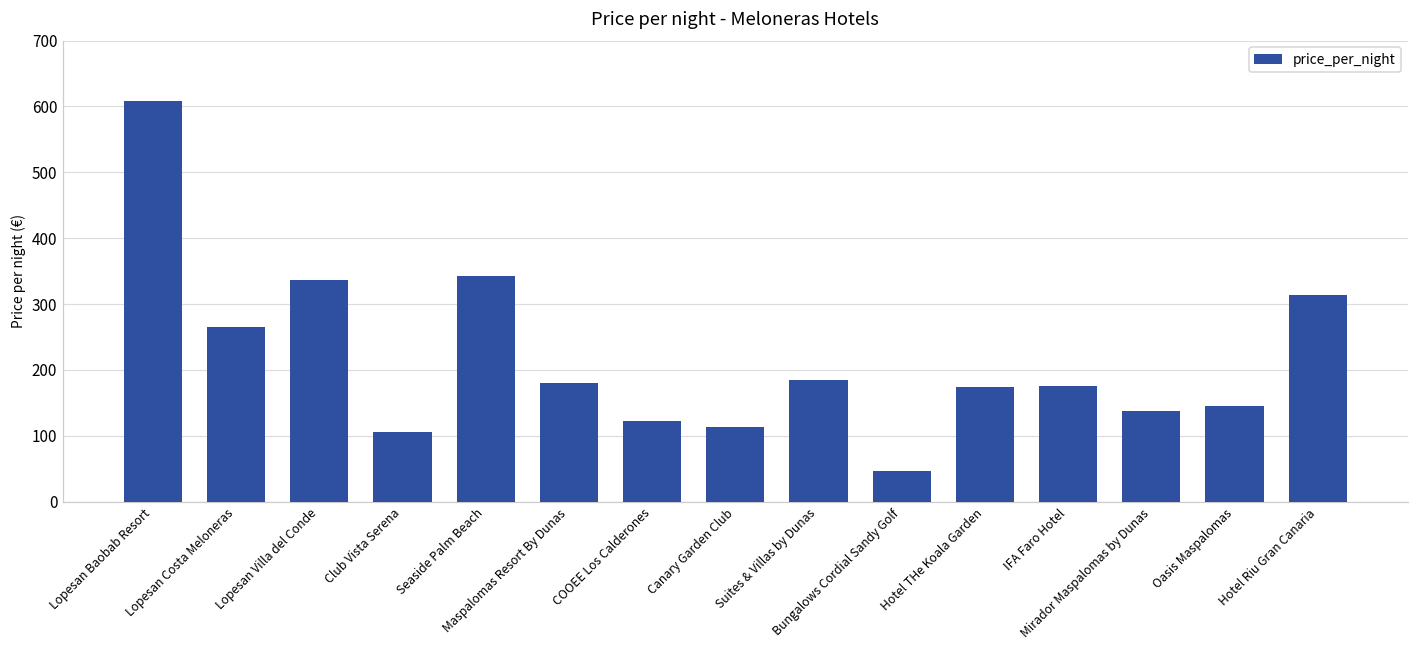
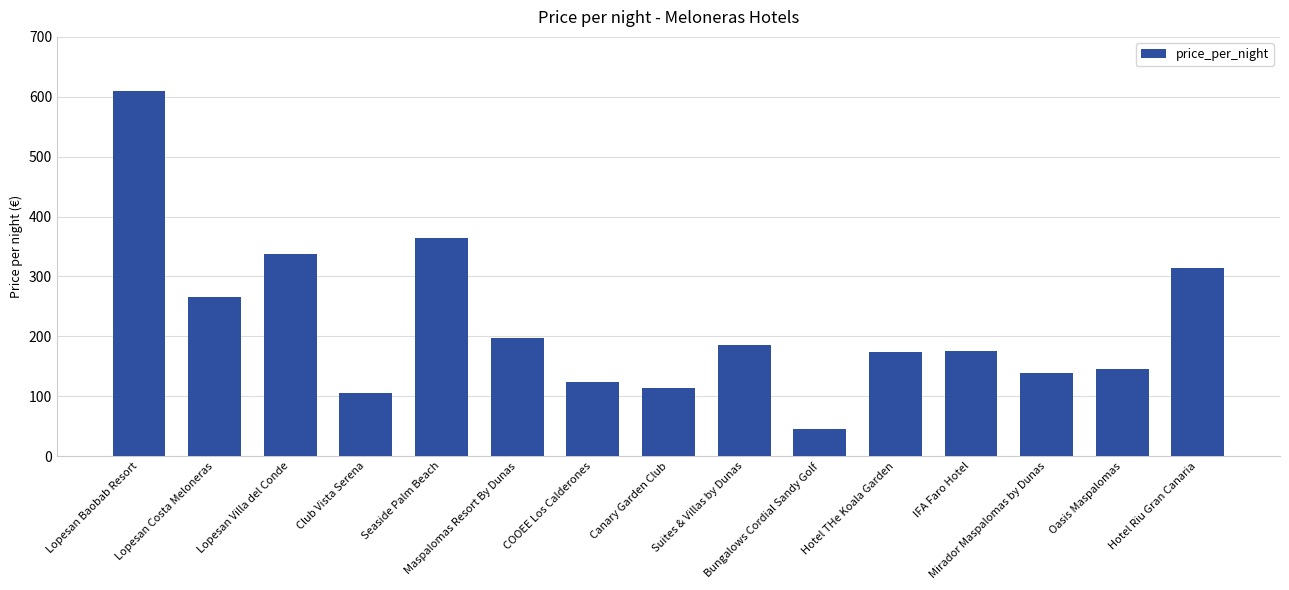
  {
    "Lopesan Baobab Resort": 610,
    "Lopesan Costa Meloneras": 270,
    "Lopesan Villa del Conde": 340,
    "Club Vista Serena": 110,
-   "Seaside Palm Beach": 340,
-   "Maspalomas Resort By Dunas": 180,
+   "Seaside Palm Beach": 360,
+   "Maspalomas Resort By Dunas": 200,
    "COOEE Los Calderones": 120,
    "Canary Garden Club": 110,
    "Suites & Villas by Dunas": 190,
    "Bungalows Cordial Sandy Golf": 50,
    "Hotel THe Koala Garden": 170,
    "IFA Faro Hotel": 180,
    "Mirador Maspalomas by Dunas": 140,
    "Oasis Maspalomas": 150,
    "Hotel Riu Gran Canaria": 310
  }
